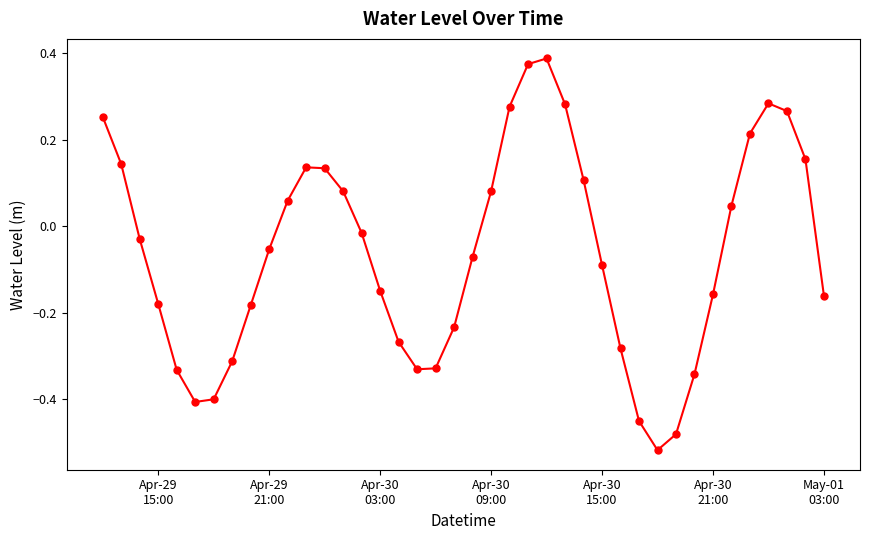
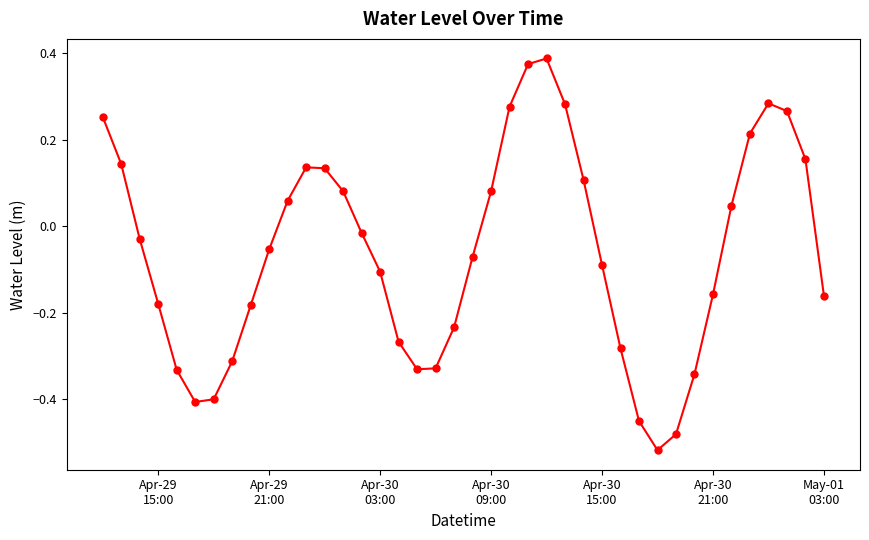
  {
    "Apr-29 15:00": -0.18,
    "Apr-29 21:00": -0.05,
-   "Apr-30 03:00": -0.15,
+   "Apr-30 03:00": -0.11,
    "Apr-30 09:00": 0.08,
    "Apr-30 15:00": -0.09,
    "Apr-30 21:00": -0.16,
    "May-01 03:00": -0.16
  }
